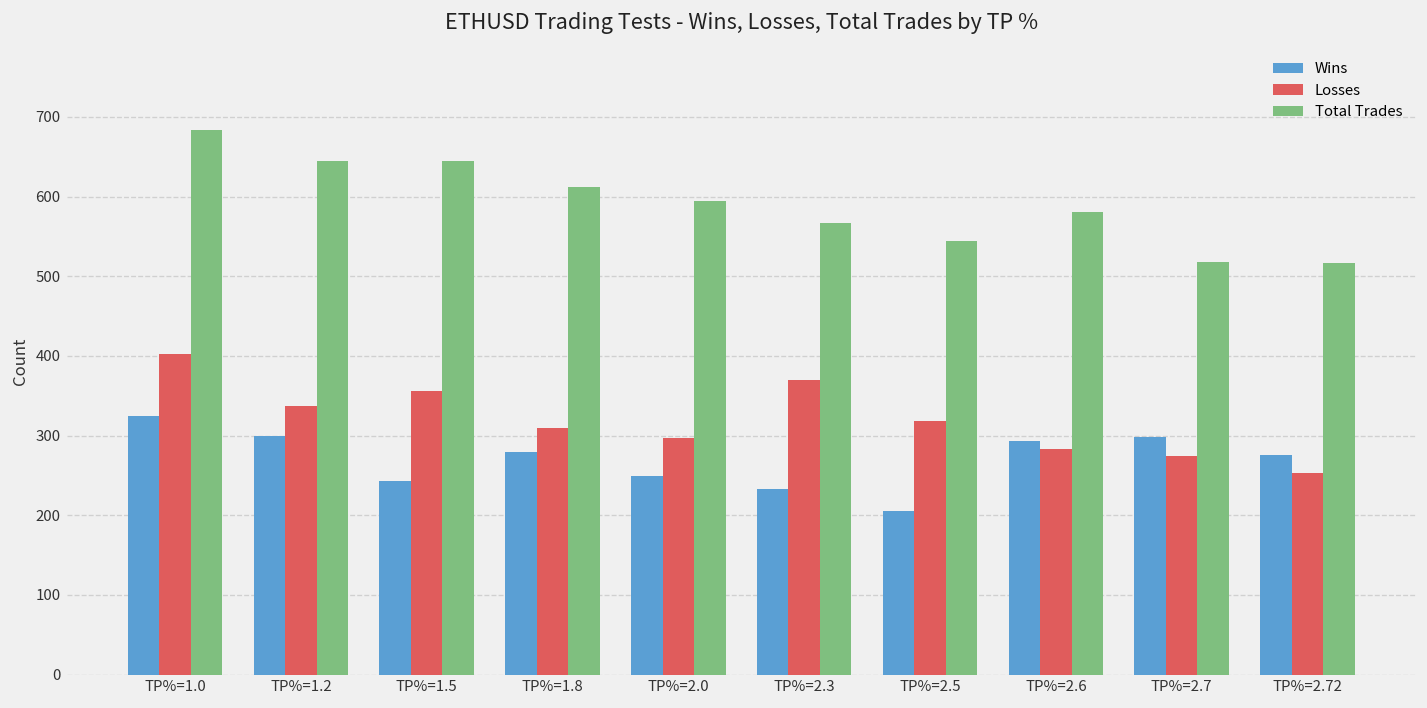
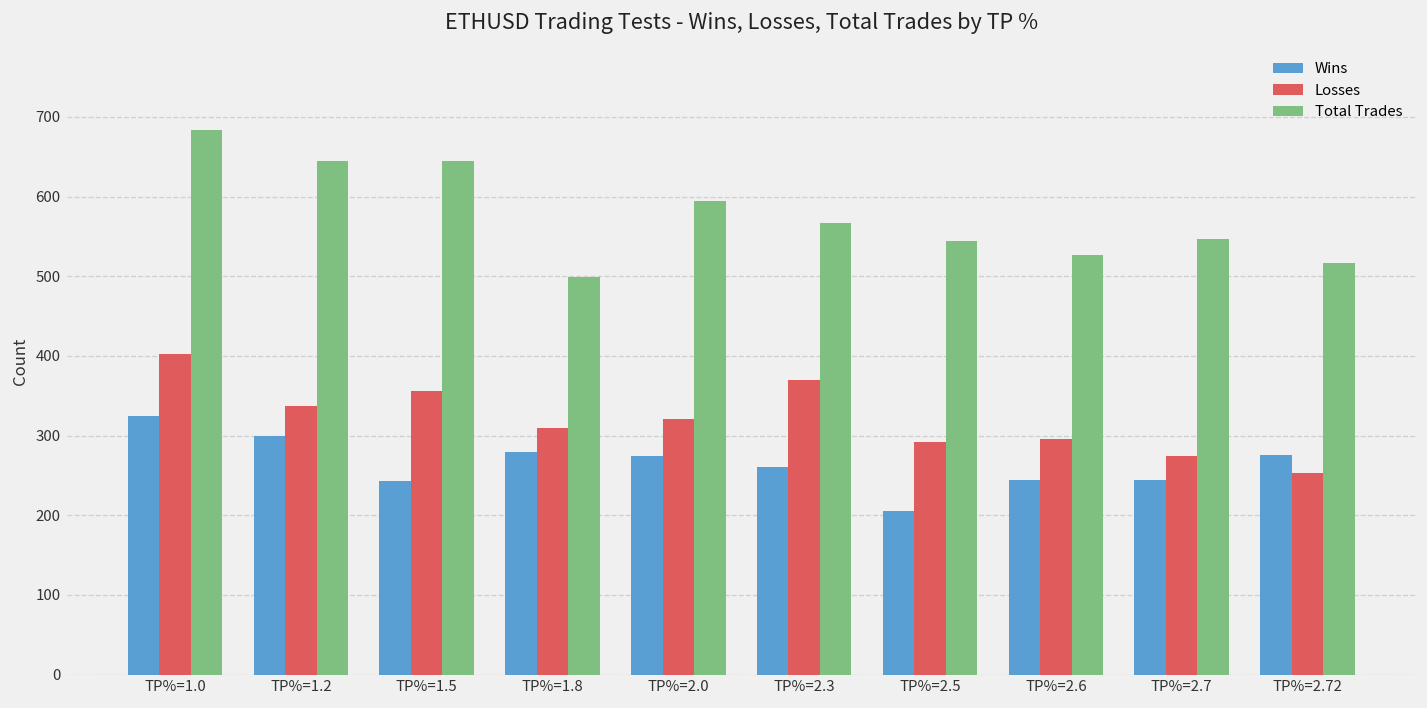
  {
    "Wins": {
      "TP%=1.0": 320,
      "TP%=1.2": 300,
      "TP%=1.5": 240,
      "TP%=1.8": 280,
-     "TP%=2.0": 250,
-     "TP%=2.3": 230,
+     "TP%=2.0": 270,
+     "TP%=2.3": 260,
      "TP%=2.5": 210,
-     "TP%=2.6": 290,
-     "TP%=2.7": 300,
+     "TP%=2.6": 240,
+     "TP%=2.7": 240,
      "TP%=2.72": 280
    },
    "Losses": {
      "TP%=1.0": 400,
      "TP%=1.2": 340,
      "TP%=1.5": 360,
      "TP%=1.8": 310,
-     "TP%=2.0": 300,
+     "TP%=2.0": 320,
      "TP%=2.3": 370,
-     "TP%=2.5": 320,
-     "TP%=2.6": 280,
+     "TP%=2.5": 290,
+     "TP%=2.6": 300,
      "TP%=2.7": 270,
      "TP%=2.72": 250
    },
    "Total Trades": {
      "TP%=1.0": 680,
      "TP%=1.2": 650,
      "TP%=1.5": 650,
-     "TP%=1.8": 610,
+     "TP%=1.8": 500,
      "TP%=2.0": 600,
      "TP%=2.3": 570,
      "TP%=2.5": 540,
-     "TP%=2.6": 580,
-     "TP%=2.7": 520,
+     "TP%=2.6": 530,
+     "TP%=2.7": 550,
      "TP%=2.72": 520
    }
  }
